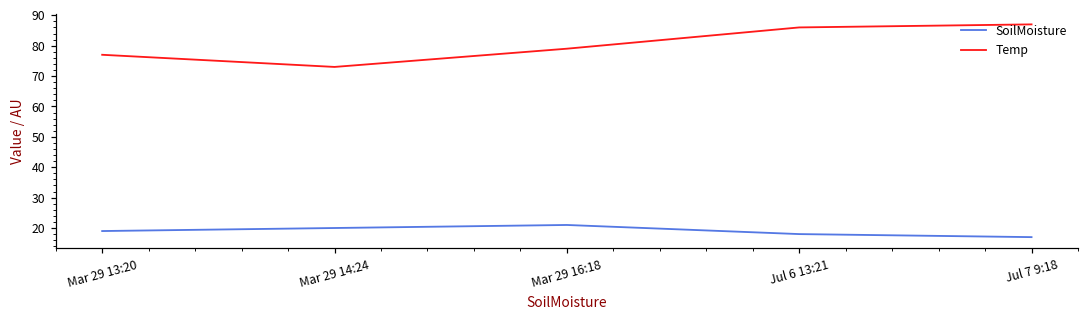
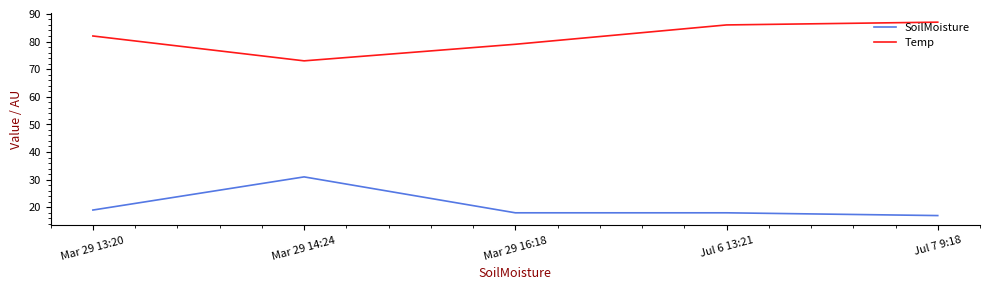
  {
    "SoilMoisture": {
      "Mar 29 13:20": 19,
-     "Mar 29 14:24": 20,
-     "Mar 29 16:18": 21,
+     "Mar 29 14:24": 31,
+     "Mar 29 16:18": 18,
      "Jul 6 13:21": 18,
      "Jul 7 9:18": 17
    },
    "Temp": {
-     "Mar 29 13:20": 77,
+     "Mar 29 13:20": 82,
      "Mar 29 14:24": 73,
      "Mar 29 16:18": 79,
      "Jul 6 13:21": 86,
      "Jul 7 9:18": 87
    }
  }
